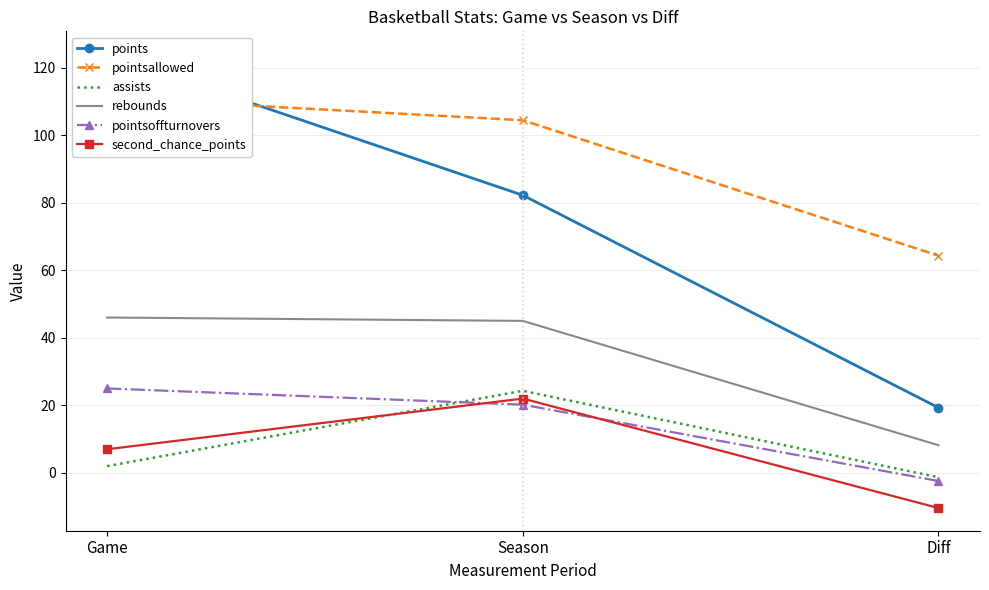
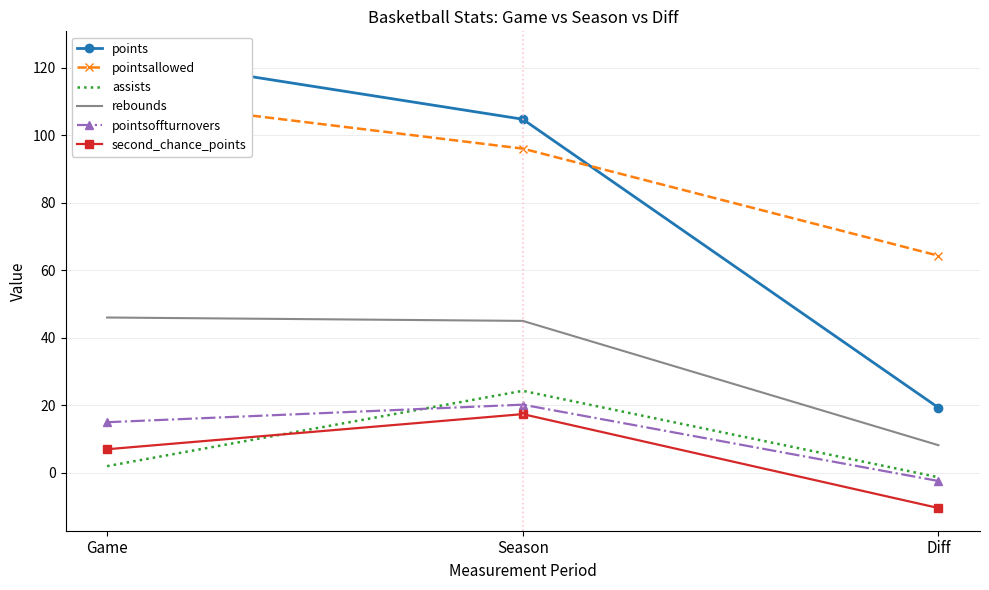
  {
    "points": {
-     "Season": 82,
+     "Season": 105,
      "Diff": 19
    },
    "pointsallowed": {
-     "Season": 104,
+     "Season": 96,
      "Diff": 64
    },
    "assists": {
      "Game": 2,
      "Season": 24,
      "Diff": -1
    },
    "rebounds": {
      "Game": 46,
      "Season": 45,
      "Diff": 8
    },
    "pointsoffturnovers": {
-     "Game": 25,
+     "Game": 15,
      "Season": 20,
      "Diff": -2
    },
    "second_chance_points": {
      "Game": 7,
-     "Season": 22,
+     "Season": 17,
      "Diff": -10
    }
  }
